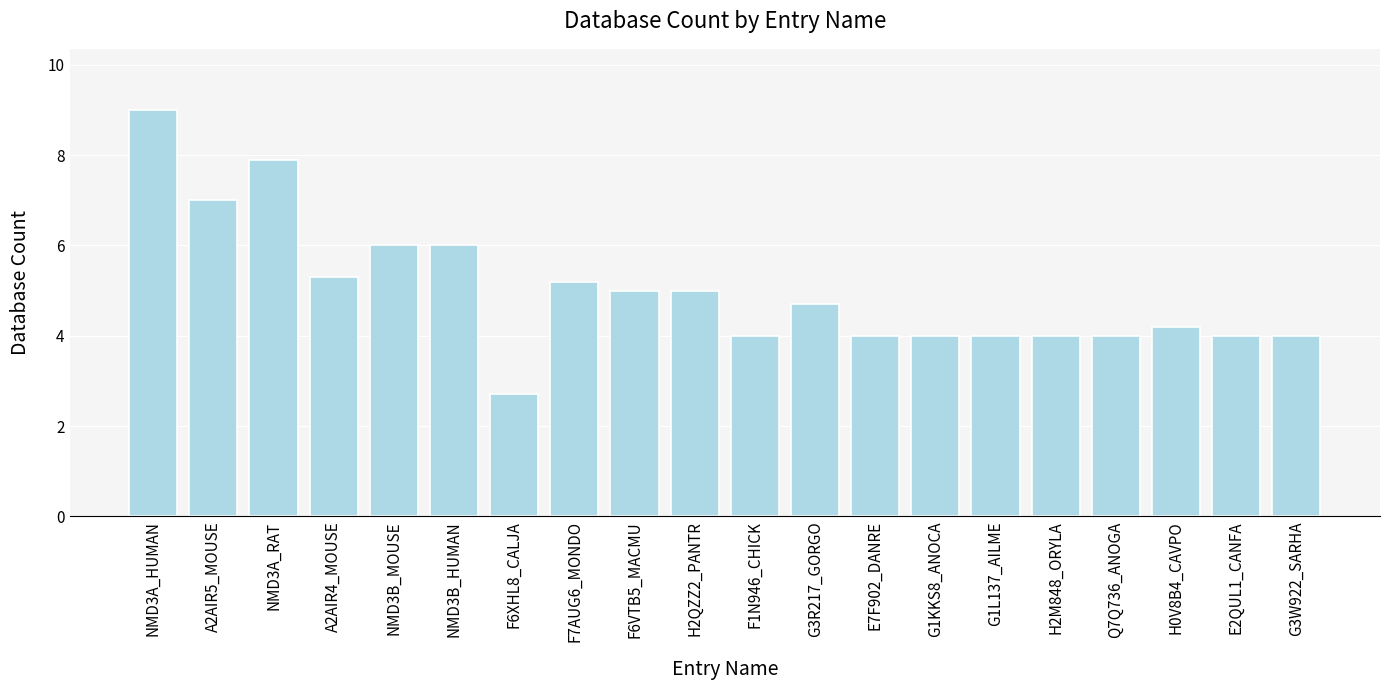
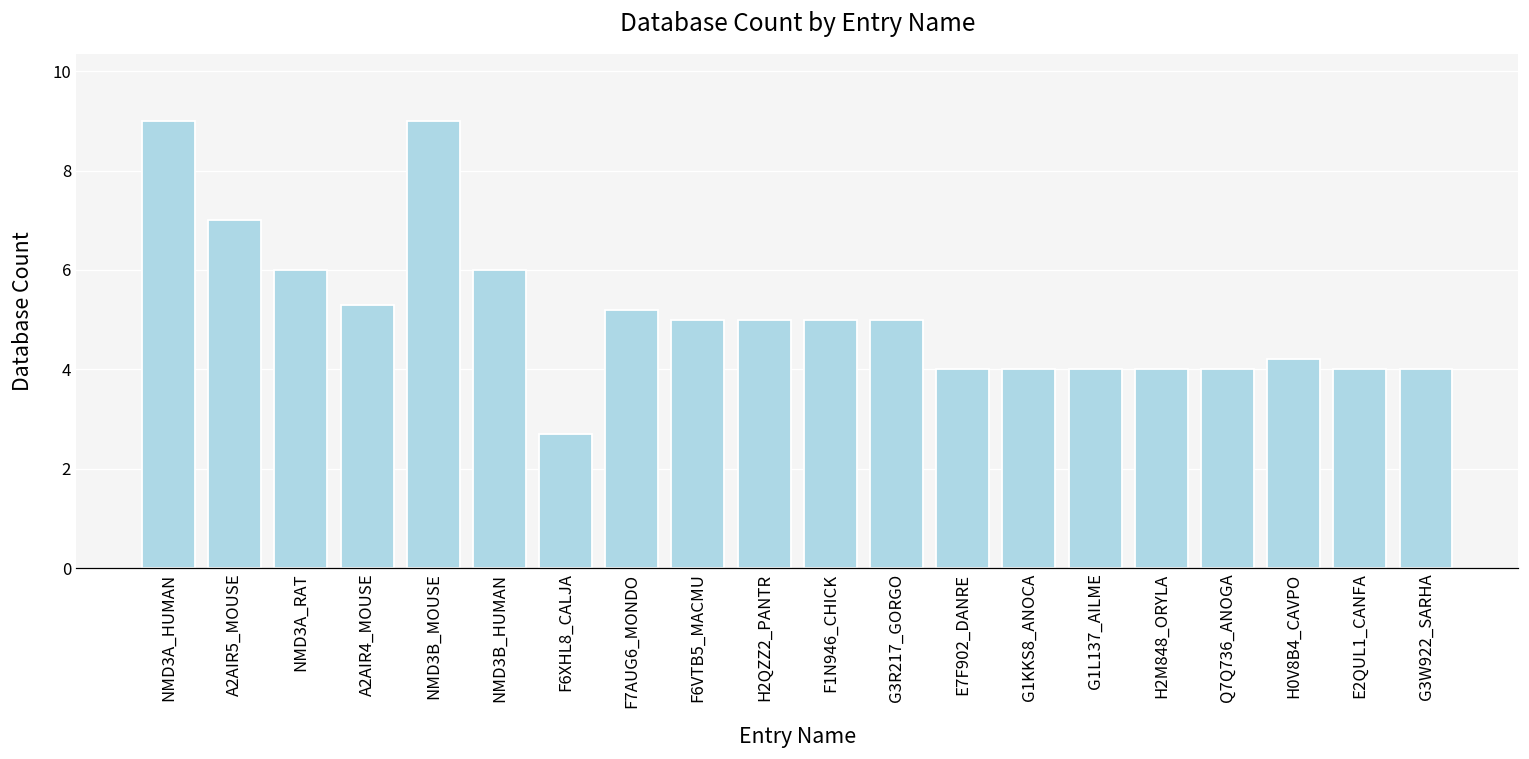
  {
    "NMD3A_HUMAN": 9.0,
    "A2AIR5_MOUSE": 7.0,
-   "NMD3A_RAT": 7.9,
+   "NMD3A_RAT": 6.0,
    "A2AIR4_MOUSE": 5.3,
-   "NMD3B_MOUSE": 6,
+   "NMD3B_MOUSE": 9,
    "NMD3B_HUMAN": 6.0,
    "F6XHL8_CALJA": 2.7,
    "F7AUG6_MONDO": 5.2,
    "F6VTB5_MACMU": 5.0,
    "H2QZZ2_PANTR": 5.0,
-   "F1N946_CHICK": 4,
-   "G3R217_GORGO": 4.7,
+   "F1N946_CHICK": 5,
+   "G3R217_GORGO": 5.0,
    "E7F902_DANRE": 4.0,
    "G1KKS8_ANOCA": 4.0,
    "G1L137_AILME": 4.0,
    "H2M848_ORYLA": 4.0,
    "Q7Q736_ANOGA": 4.0,
    "H0V8B4_CAVPO": 4.2,
    "E2QUL1_CANFA": 4.0,
    "G3W922_SARHA": 4.0
  }
